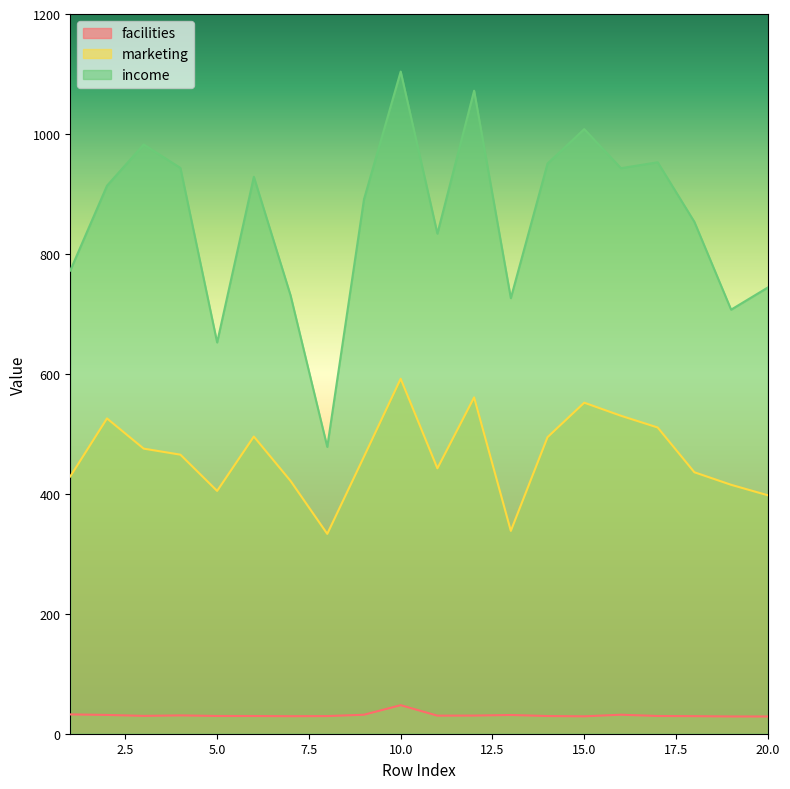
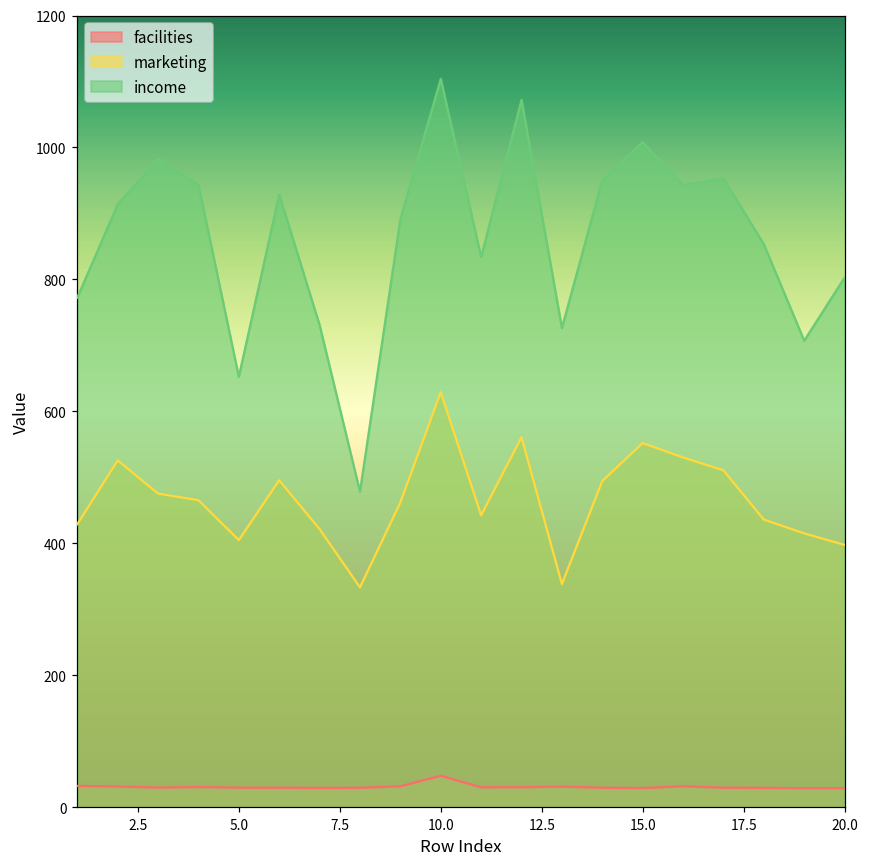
  {
    "facilities": {
      "5.0": 30,
      "10.0": 50,
      "15.0": 30,
      "20.0": 30
    },
    "marketing": {
      "5.0": 400,
-     "10.0": 590,
+     "10.0": 630,
      "15.0": 550,
      "20.0": 400
    },
    "income": {
      "5.0": 650,
      "10.0": 1100,
      "15.0": 1010,
-     "20.0": 740
+     "20.0": 800
    }
  }
